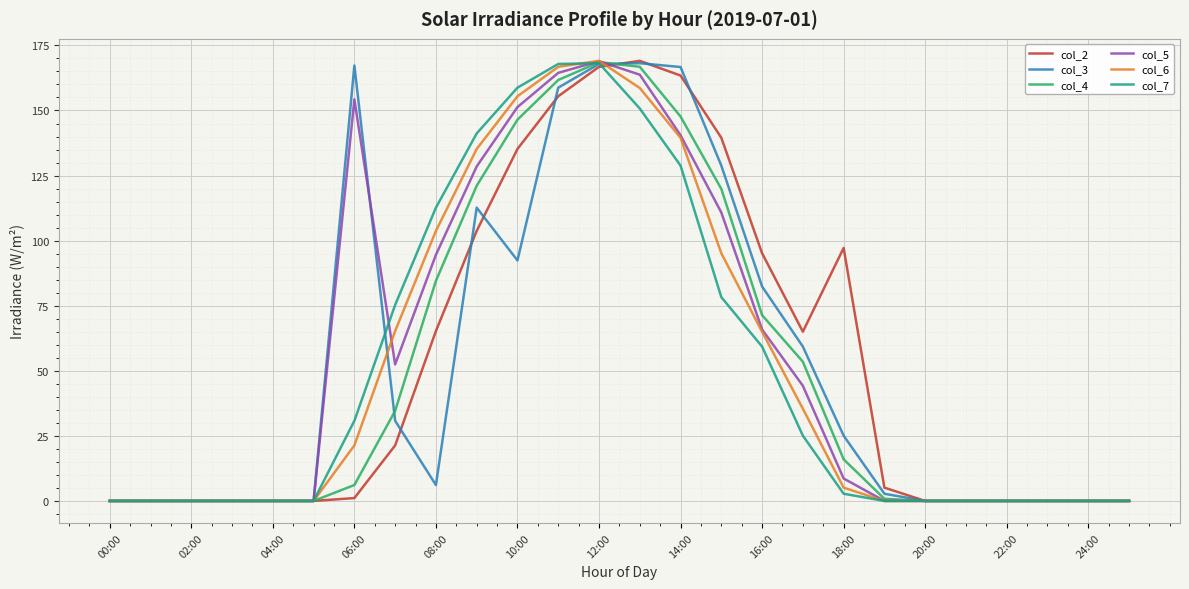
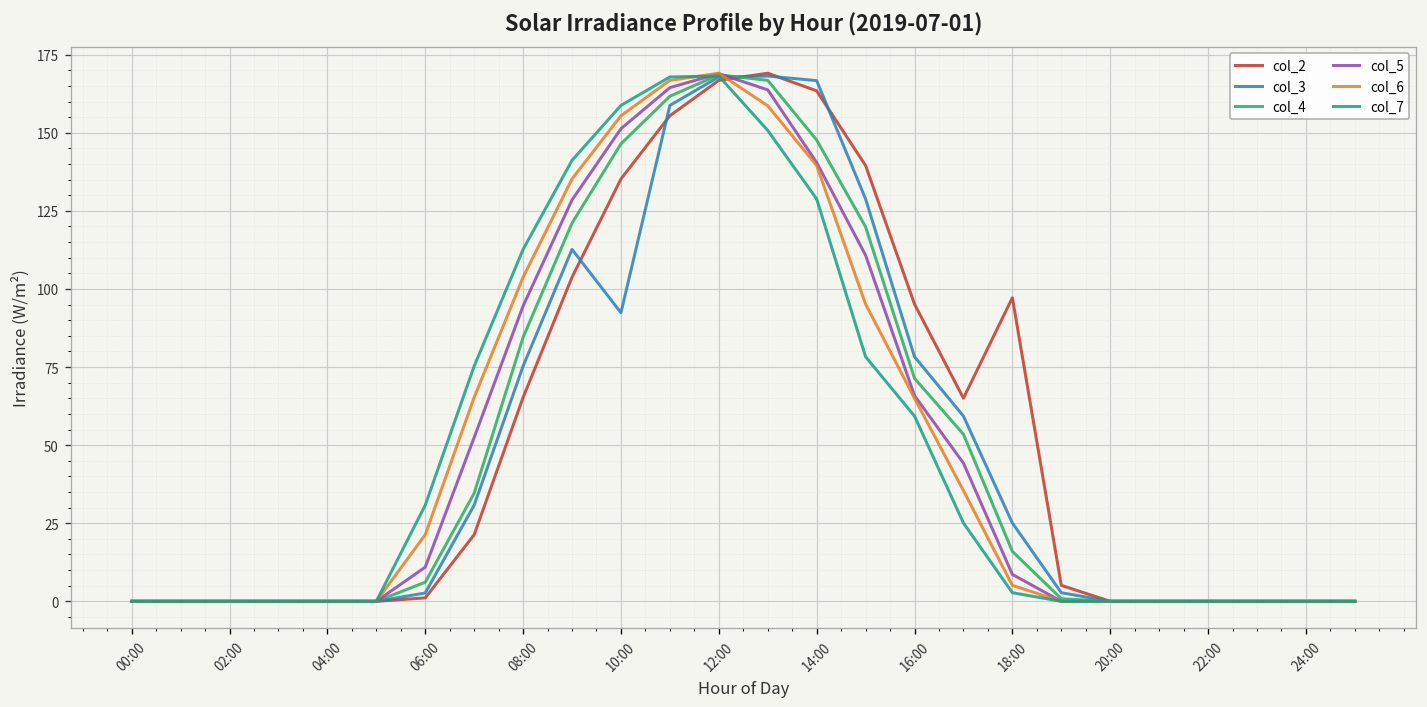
  {
    "col_2": {
      "06:00": 1,
      "08:00": 65,
      "10:00": 135,
      "12:00": 167,
      "14:00": 163,
      "16:00": 95,
      "18:00": 97
    },
    "col_3": {
-     "06:00": 167,
-     "08:00": 6,
+     "06:00": 3,
+     "08:00": 75,
      "10:00": 92,
      "14:00": 167,
-     "16:00": 82,
+     "16:00": 78,
      "18:00": 25
    },
    "col_5": {
-     "06:00": 154,
+     "06:00": 11,
      "08:00": 95,
      "10:00": 151,
      "18:00": 9
    },
    "col_6": {
      "06:00": 21,
      "08:00": 104,
      "10:00": 155,
      "18:00": 5
    }
  }
